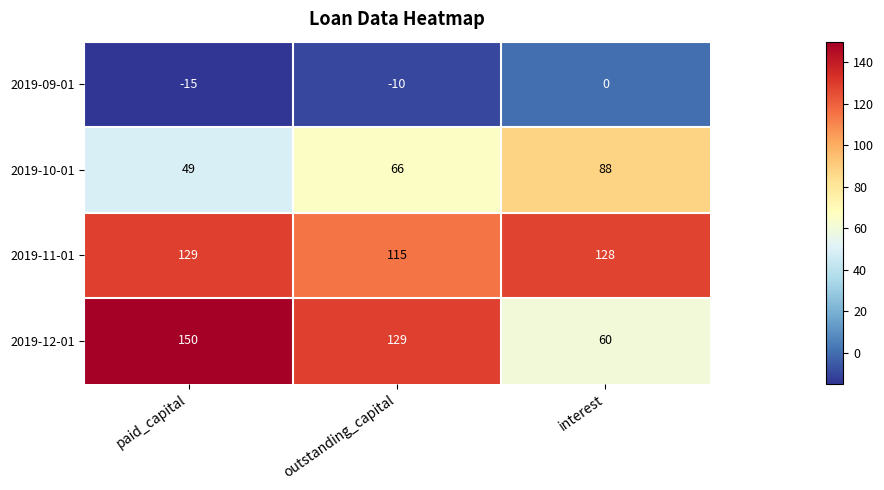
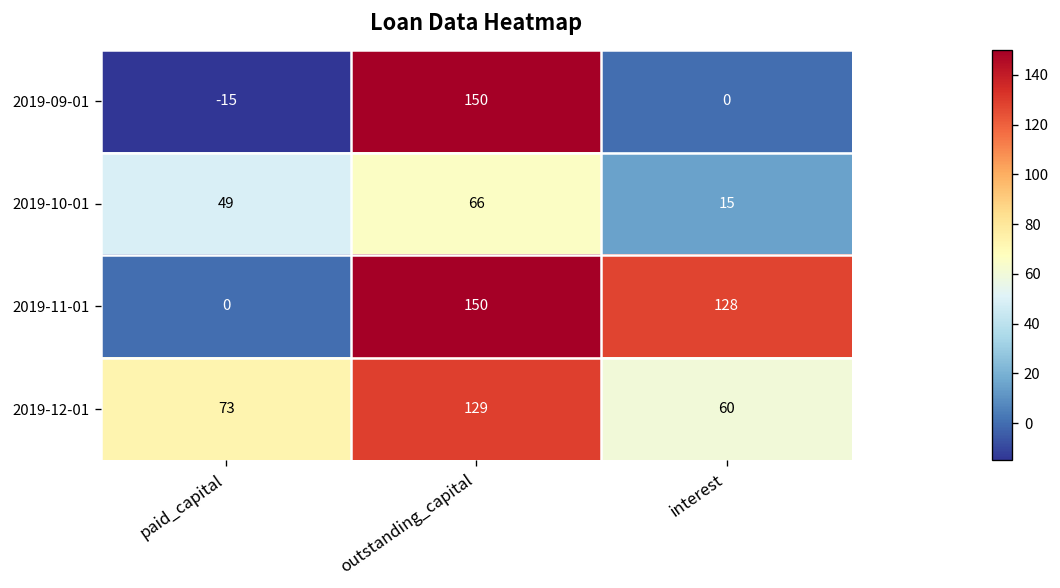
  {
    "2019-09-01": {
      "paid_capital": -15,
-     "outstanding_capital": -10,
+     "outstanding_capital": 150,
      "interest": 0
    },
    "2019-10-01": {
      "paid_capital": 49,
      "outstanding_capital": 66,
-     "interest": 88
+     "interest": 15
    },
    "2019-11-01": {
-     "paid_capital": 129,
-     "outstanding_capital": 115,
+     "paid_capital": 0,
+     "outstanding_capital": 150,
      "interest": 128
    },
    "2019-12-01": {
-     "paid_capital": 150,
+     "paid_capital": 73,
      "outstanding_capital": 129,
      "interest": 60
    }
  }
